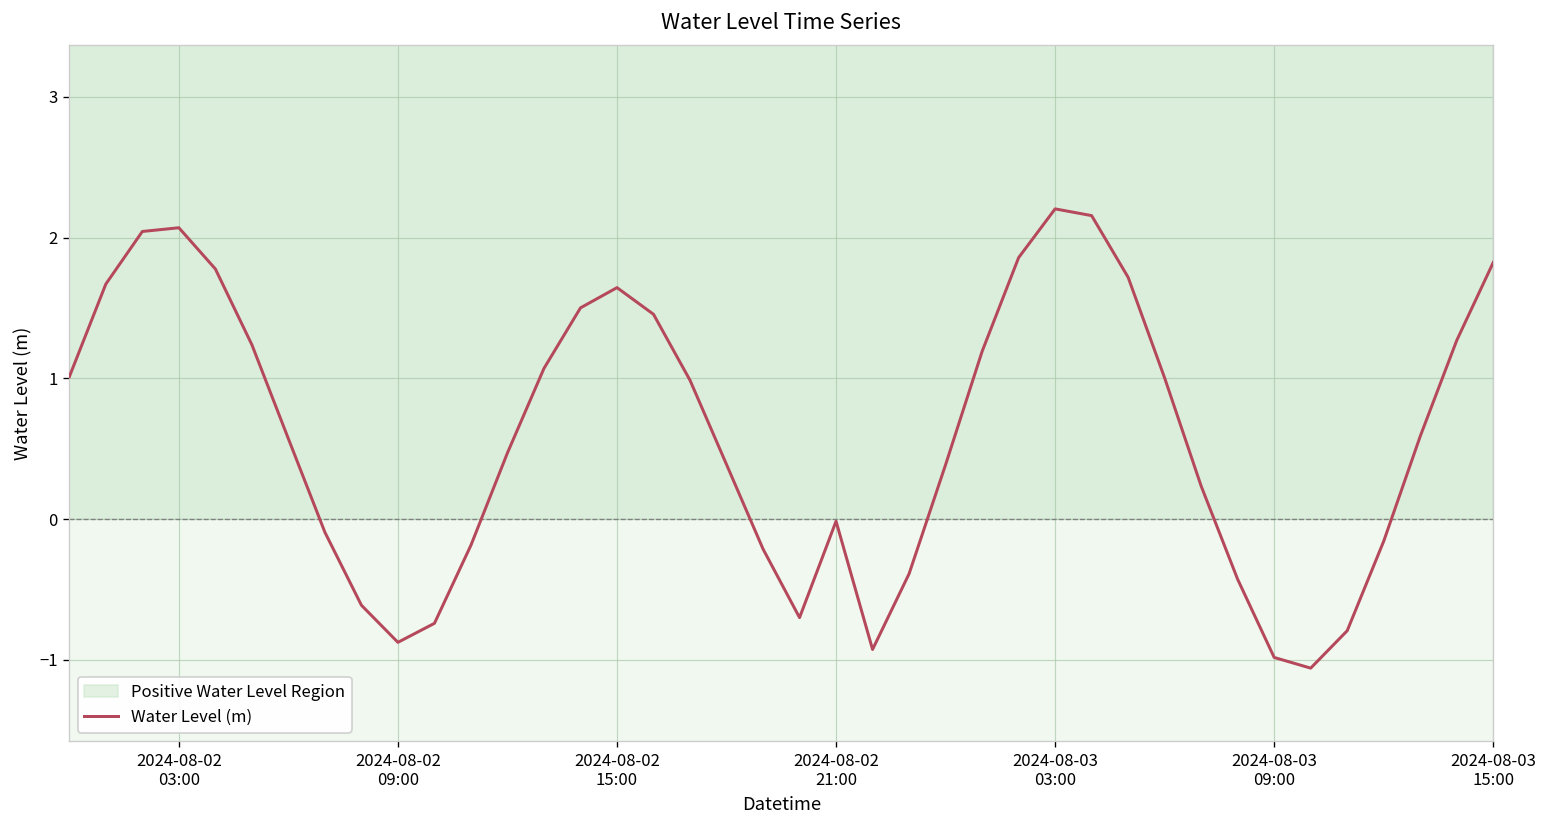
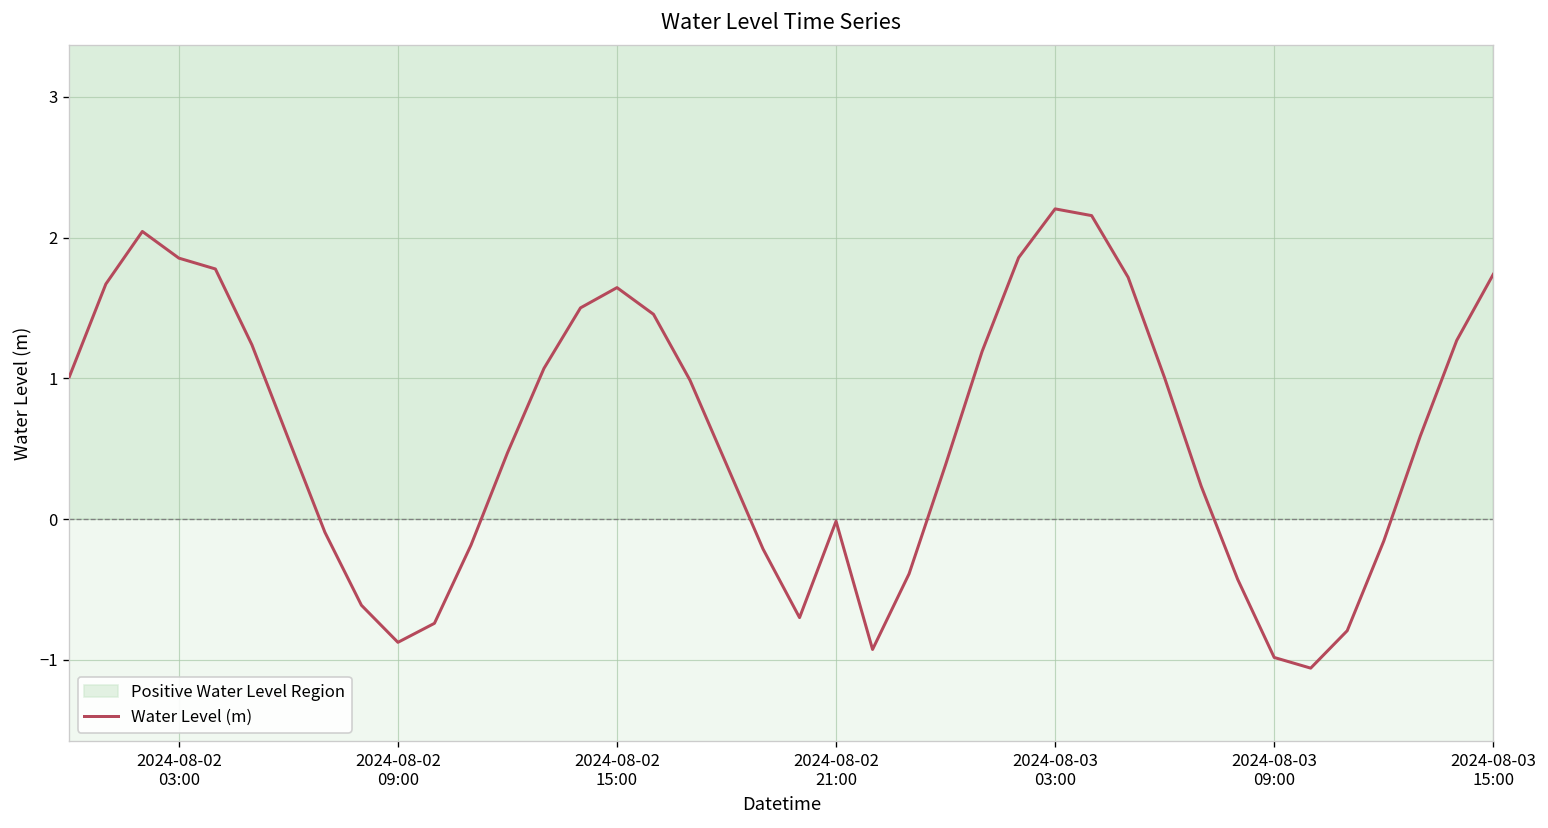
  {
    "Water Level (m)": {
-     "2024-08-02 03:00": 2.07,
+     "2024-08-02 03:00": 1.85,
      "2024-08-02 09:00": -0.88,
      "2024-08-02 15:00": 1.64,
      "2024-08-02 21:00": -0.02,
      "2024-08-03 03:00": 2.20,
      "2024-08-03 09:00": -0.98,
-     "2024-08-03 15:00": 1.82
+     "2024-08-03 15:00": 1.74
    },
    "Positive Water Level Region": {
      "2024-08-02 03:00": 3.36,
      "2024-08-02 09:00": 3.36,
      "2024-08-02 15:00": 3.36,
      "2024-08-02 21:00": 3.36,
      "2024-08-03 03:00": 3.36,
      "2024-08-03 09:00": 3.36,
      "2024-08-03 15:00": 3.36
    }
  }
